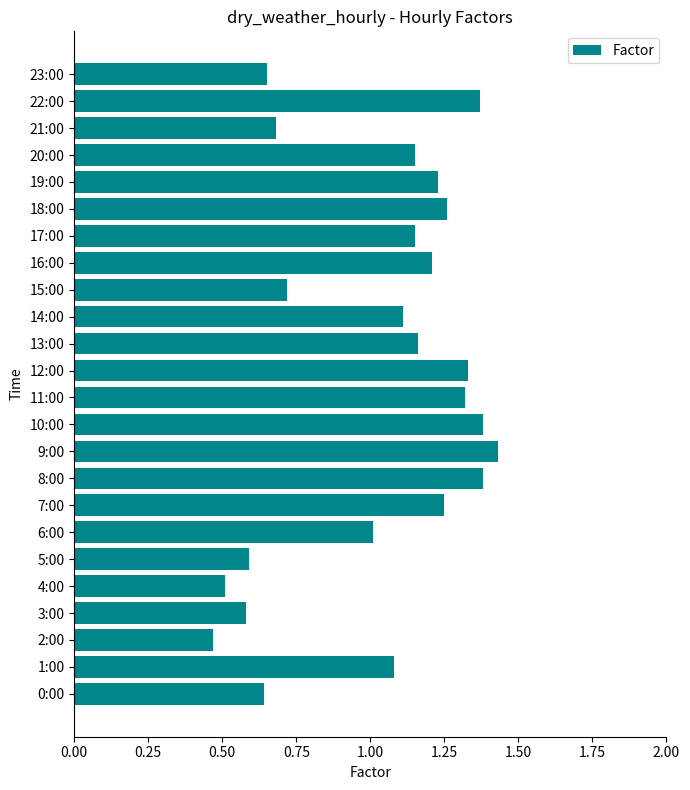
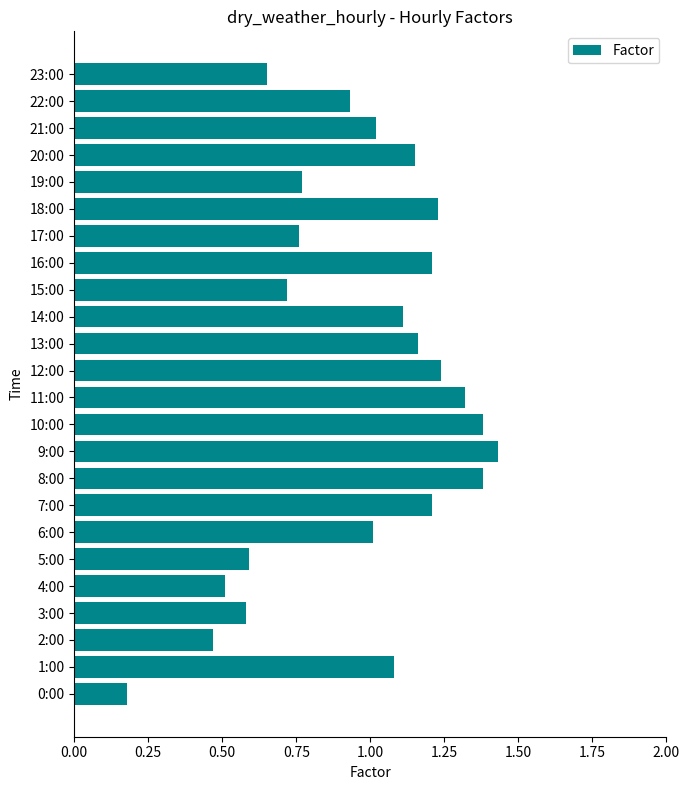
  {
    "23:00": 0.65,
-   "22:00": 1.37,
-   "21:00": 0.68,
+   "22:00": 0.93,
+   "21:00": 1.02,
    "20:00": 1.15,
-   "19:00": 1.23,
-   "18:00": 1.26,
-   "17:00": 1.15,
+   "19:00": 0.77,
+   "18:00": 1.23,
+   "17:00": 0.76,
    "16:00": 1.21,
    "15:00": 0.72,
    "14:00": 1.11,
    "13:00": 1.16,
-   "12:00": 1.33,
+   "12:00": 1.24,
    "11:00": 1.32,
    "10:00": 1.38,
    "9:00": 1.43,
    "8:00": 1.38,
-   "7:00": 1.25,
+   "7:00": 1.21,
    "6:00": 1.01,
    "5:00": 0.59,
    "4:00": 0.51,
    "3:00": 0.58,
    "2:00": 0.47,
    "1:00": 1.08,
-   "0:00": 0.64
+   "0:00": 0.18
  }
